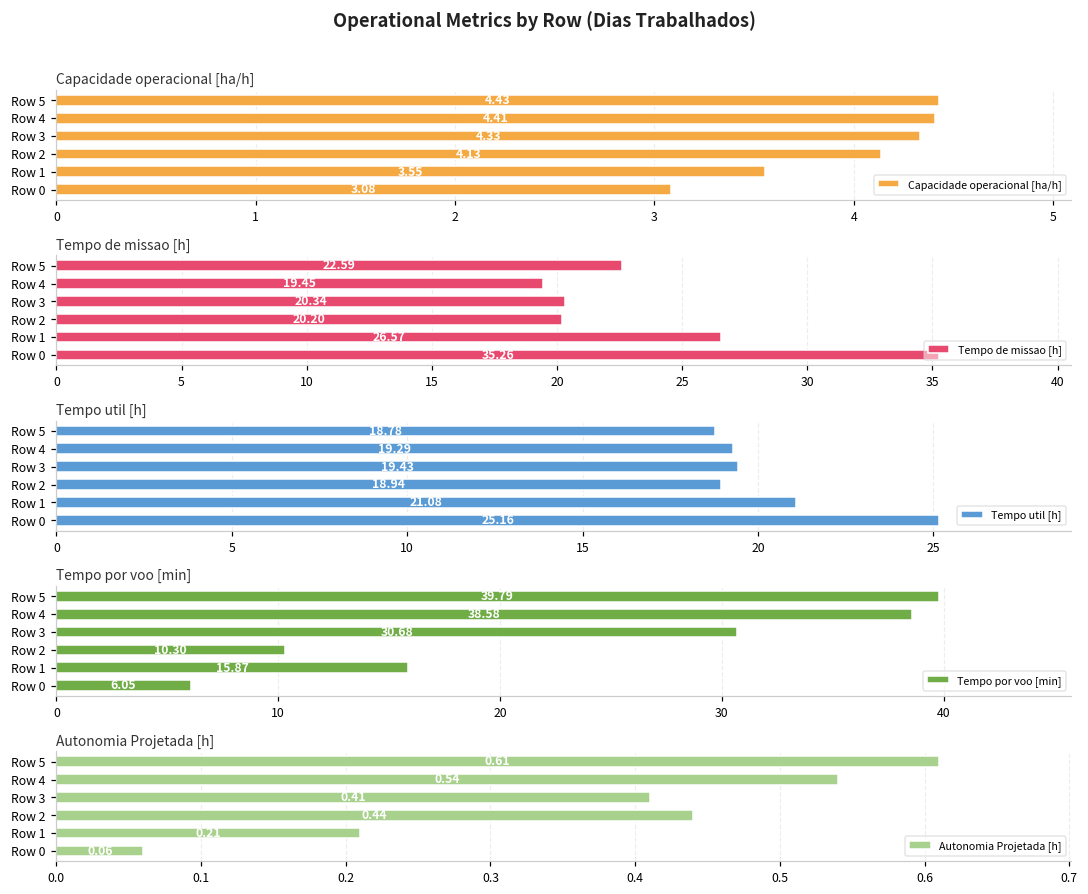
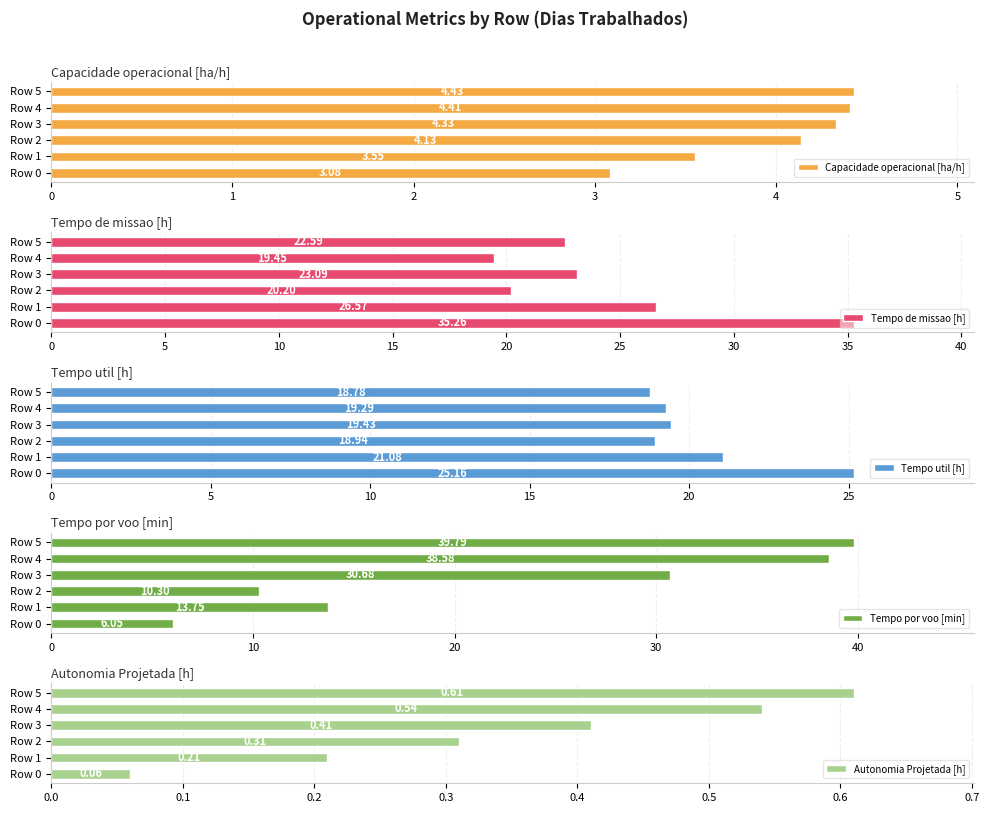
  {
    "Capacidade operacional [ha/h]": {
      "Row 5": 4.43,
      "Row 4": 4.41,
      "Row 3": 4.33,
      "Row 2": 4.13,
      "Row 0": 3.08
    },
    "Tempo de missao [h]": {
      "Row 5": 22.59,
      "Row 4": 19.45,
-     "Row 3": 20.34,
+     "Row 3": 23.09,
      "Row 1": 26.57
    },
    "Tempo util [h]": {
      "Row 5": 18.78,
      "Row 4": 19.29,
      "Row 2": 18.94,
      "Row 1": 21.08,
      "Row 0": 25.16
    },
    "Tempo por voo [min]": {
      "Row 5": 39.79,
      "Row 3": 30.68,
      "Row 2": 10.30,
-     "Row 1": 15.87
+     "Row 1": 13.75
    },
    "Autonomia Projetada [h]": {
-     "Row 2": 0.44,
+     "Row 2": 0.31,
      "Row 1": 0.21
    }
  }
